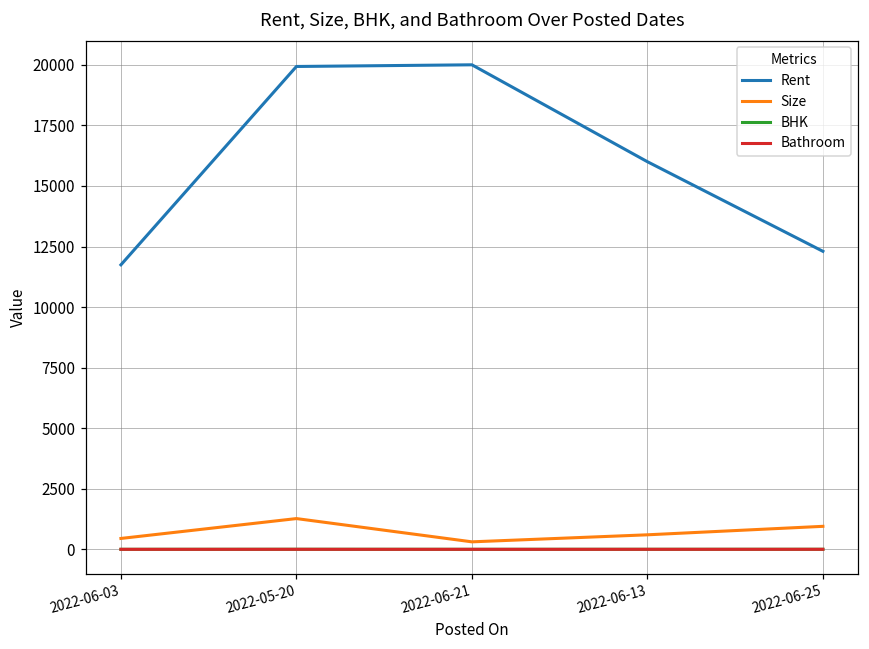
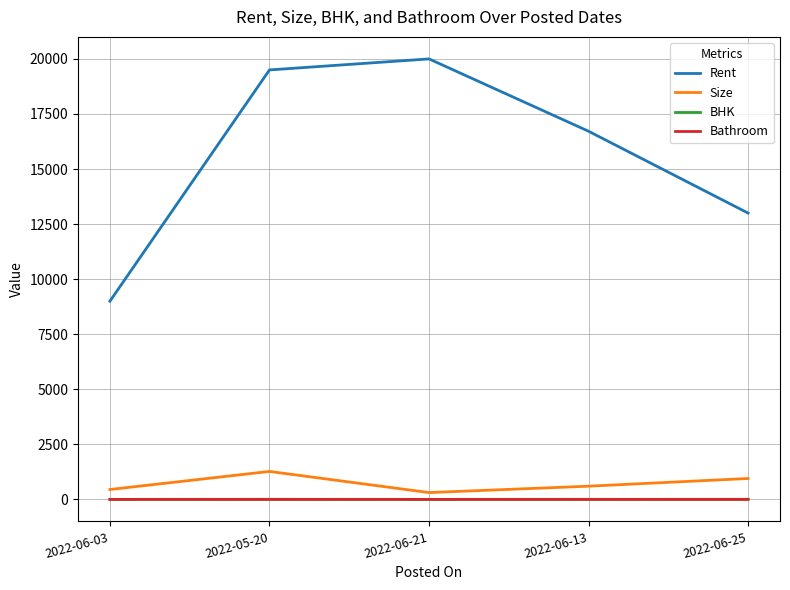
  {
    "Rent": {
-     "2022-06-03": 11700,
-     "2022-05-20": 19900,
+     "2022-06-03": 9000,
+     "2022-05-20": 19500,
      "2022-06-21": 20000,
-     "2022-06-13": 16000,
-     "2022-06-25": 12300
+     "2022-06-13": 16700,
+     "2022-06-25": 13000
    },
    "Size": {
      "2022-06-03": 500,
      "2022-05-20": 1300,
      "2022-06-21": 300,
      "2022-06-13": 600,
      "2022-06-25": 1000
    },
    "Bathroom": {
      "2022-06-03": 0,
      "2022-05-20": 0,
      "2022-06-21": 0,
      "2022-06-13": 0,
      "2022-06-25": 0
    }
  }
